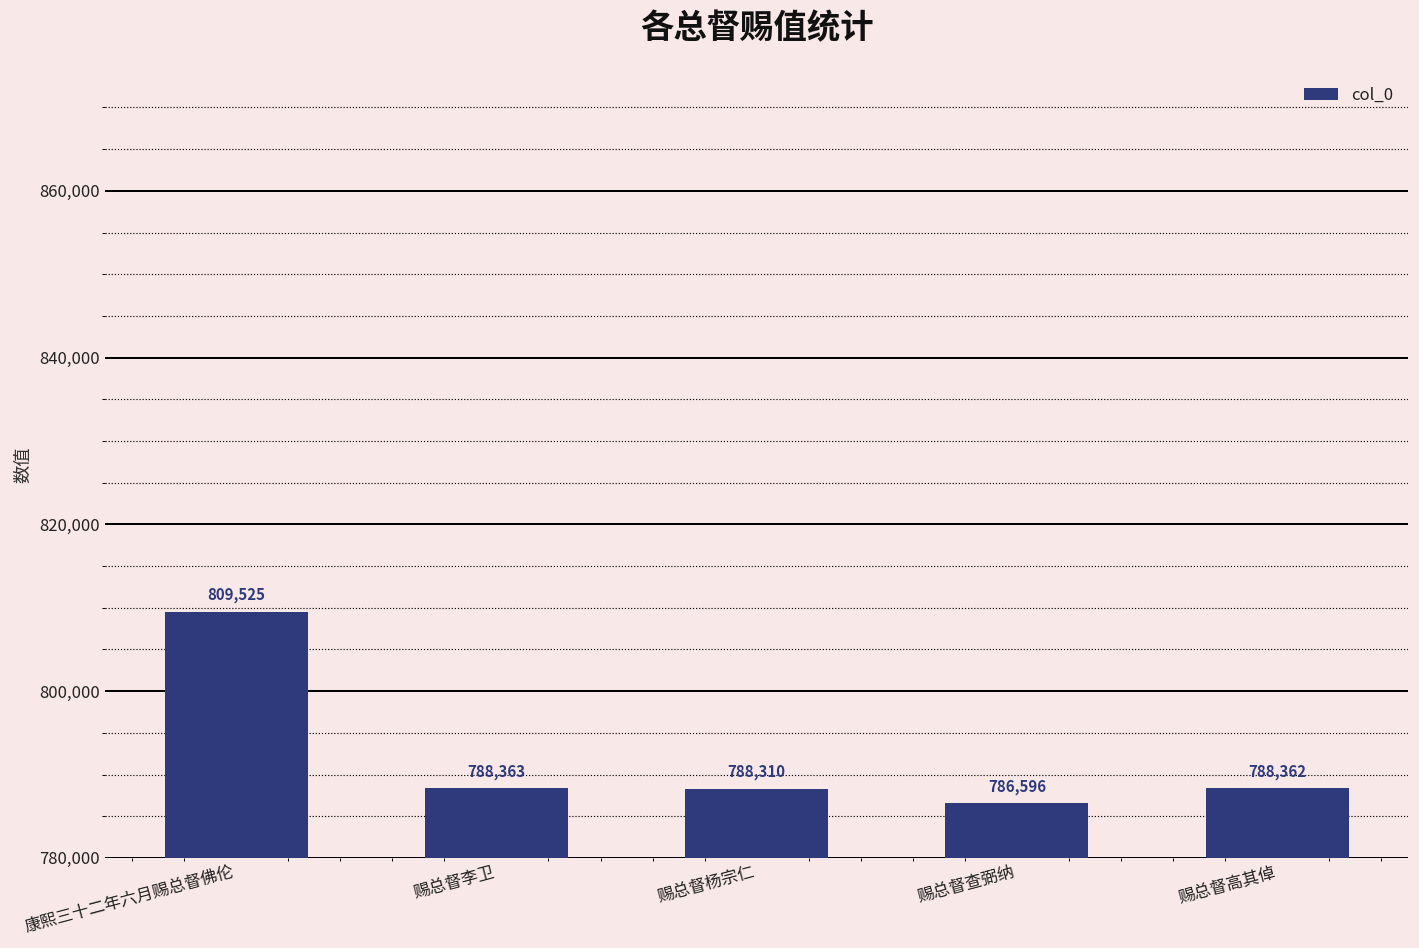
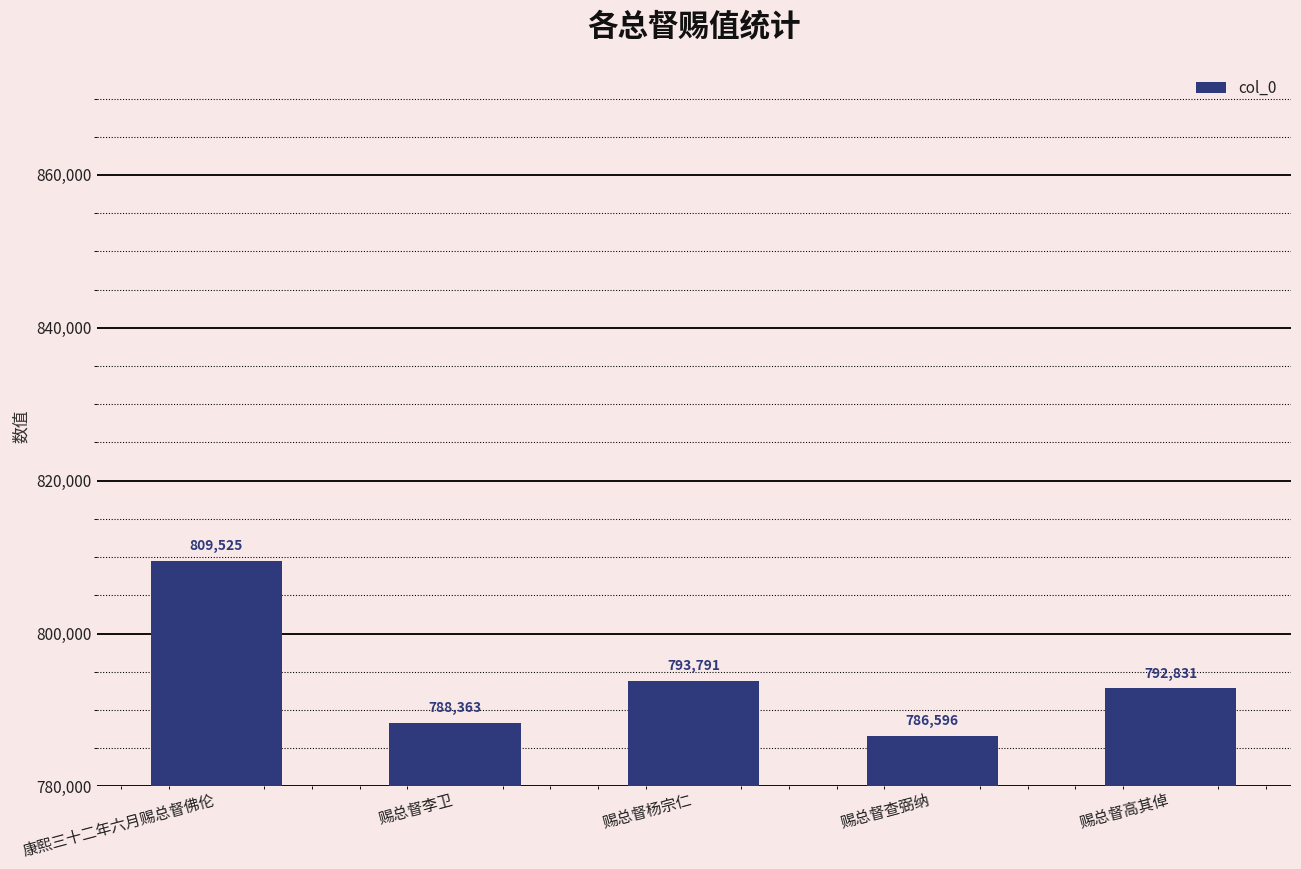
  {
    "康熙三十二年六月赐总督佛伦": "809,525",
    "赐总督李卫": "788,363",
-   "赐总督杨宗仁": "788,310",
+   "赐总督杨宗仁": "793,791",
    "赐总督查弼纳": "786,596",
-   "赐总督高其倬": "788,362"
+   "赐总督高其倬": "792,831"
  }
